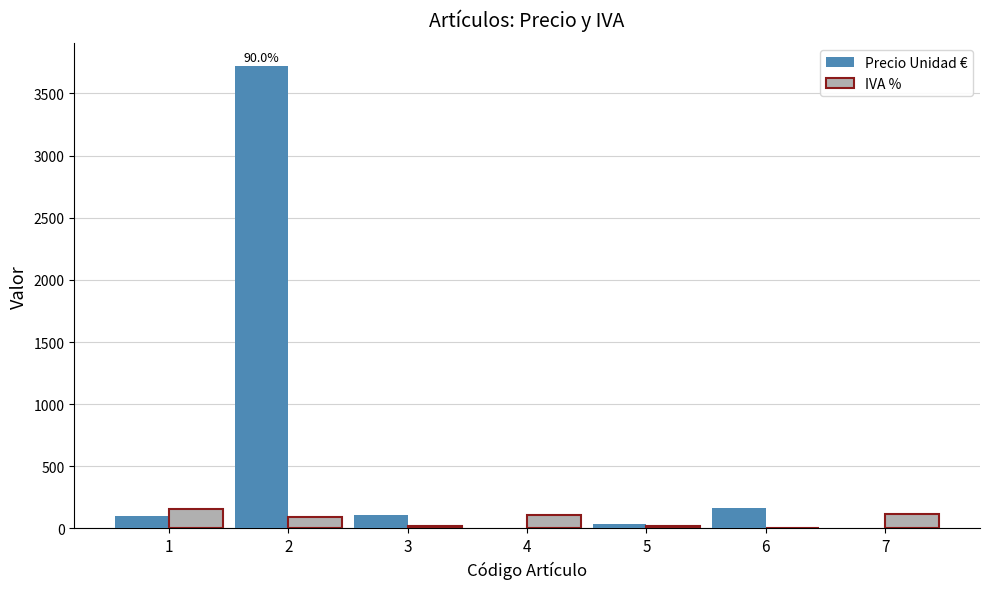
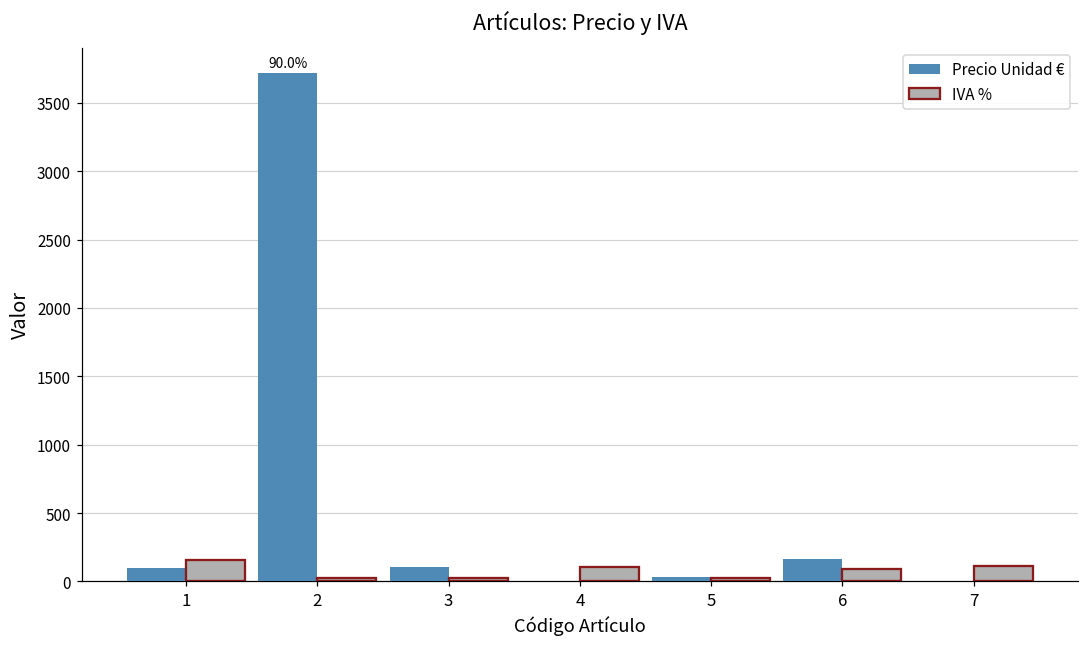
  {
    "Precio Unidad €": {
      "1": 100,
      "3": 110,
      "5": 40,
      "6": 160
    },
    "IVA %": {
      "1": 160,
-     "2": 100,
+     "2": 20,
      "3": 20,
      "4": 100,
      "5": 20,
-     "6": 0,
+     "6": 90,
      "7": 110
    }
  }
